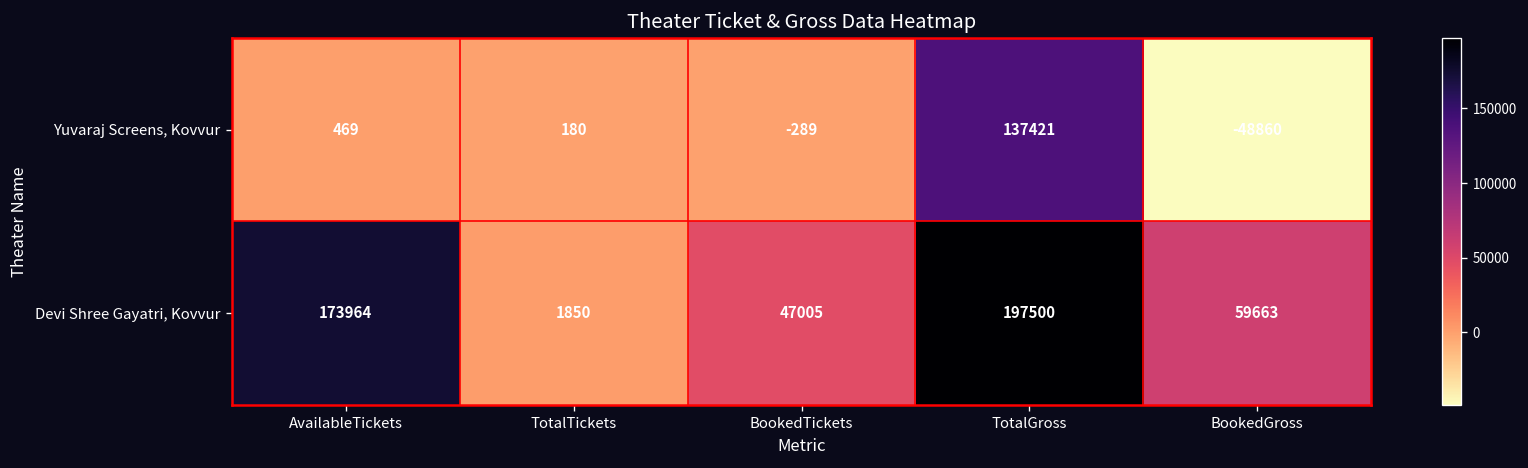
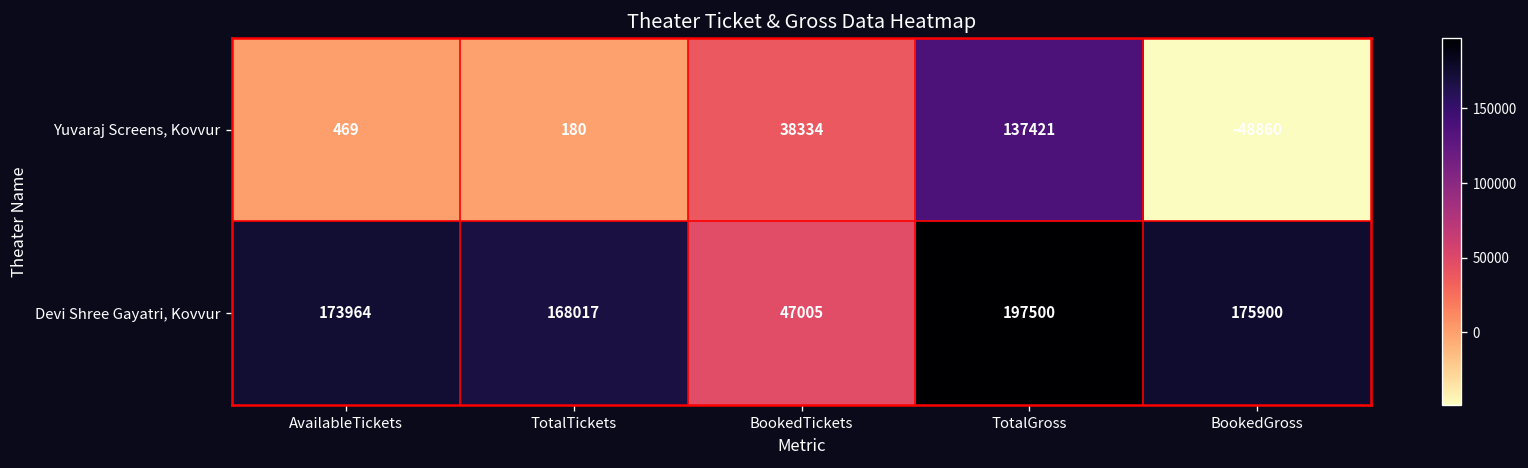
  {
    "Yuvaraj Screens, Kovvur": {
      "AvailableTickets": 469,
      "TotalTickets": 180,
-     "BookedTickets": -289,
+     "BookedTickets": 38334,
      "TotalGross": 137421,
      "BookedGross": -48860
    },
    "Devi Shree Gayatri, Kovvur": {
      "AvailableTickets": 173964,
-     "TotalTickets": 1850,
+     "TotalTickets": 168017,
      "BookedTickets": 47005,
      "TotalGross": 197500,
-     "BookedGross": 59663
+     "BookedGross": 175900
    }
  }
